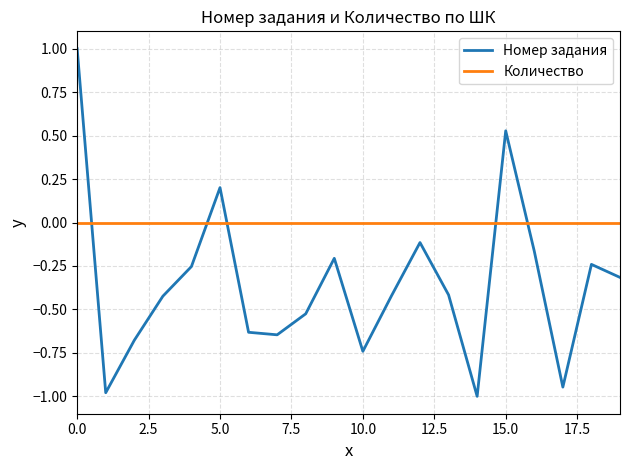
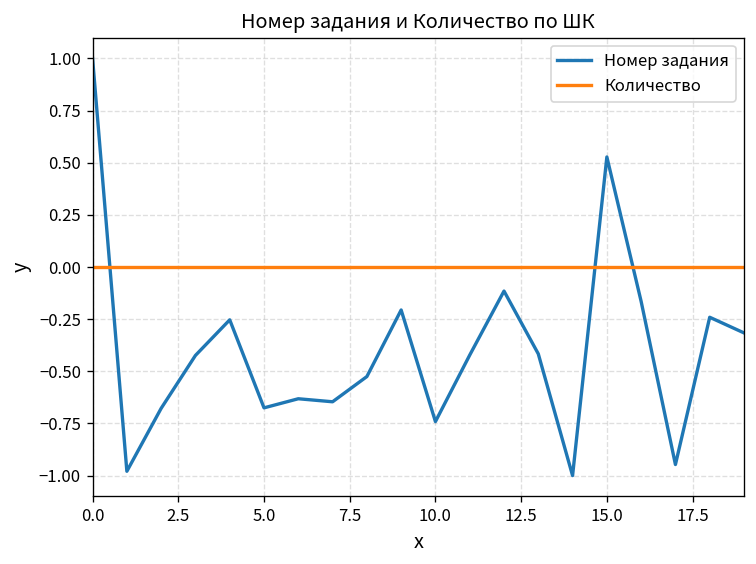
  {
    "Номер задания": {
      "0.0": 1.00,
-     "5.0": 0.20,
+     "5.0": -0.68,
      "10.0": -0.74,
      "15.0": 0.53
    },
    "Количество": {
      "0.0": 0.00,
      "5.0": 0.00,
      "10.0": 0.00,
      "15.0": 0.00
    }
  }
